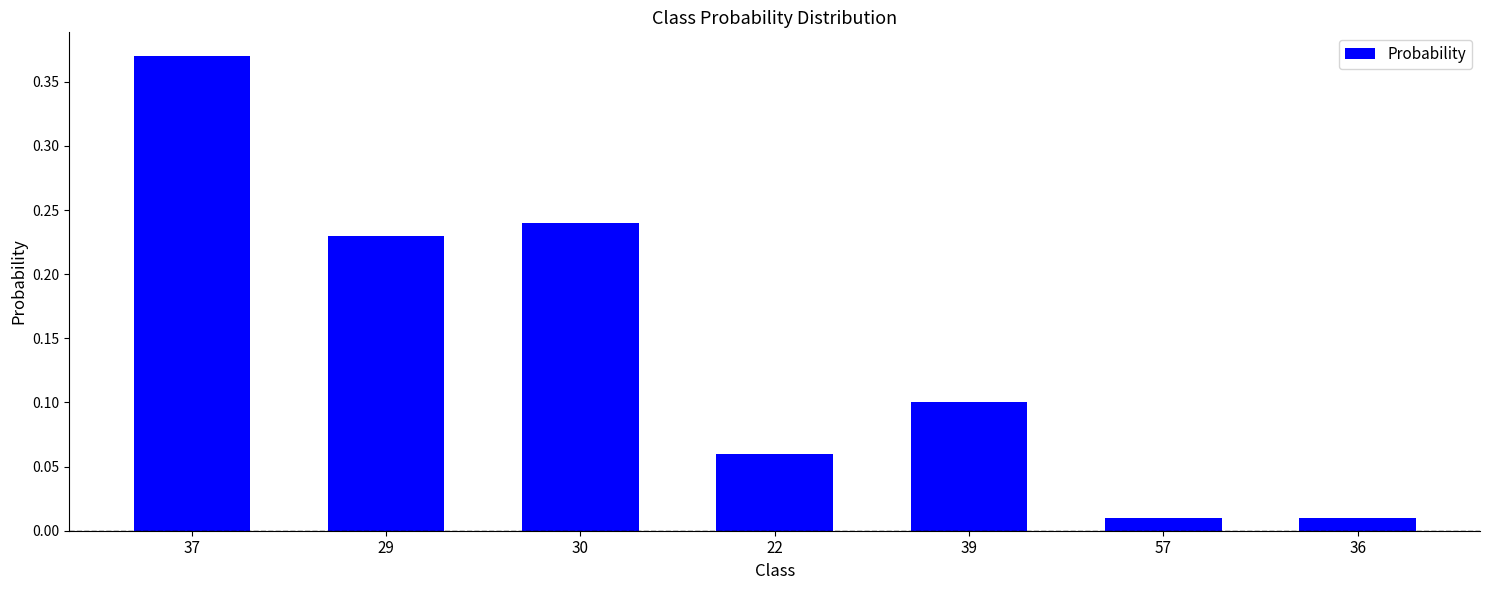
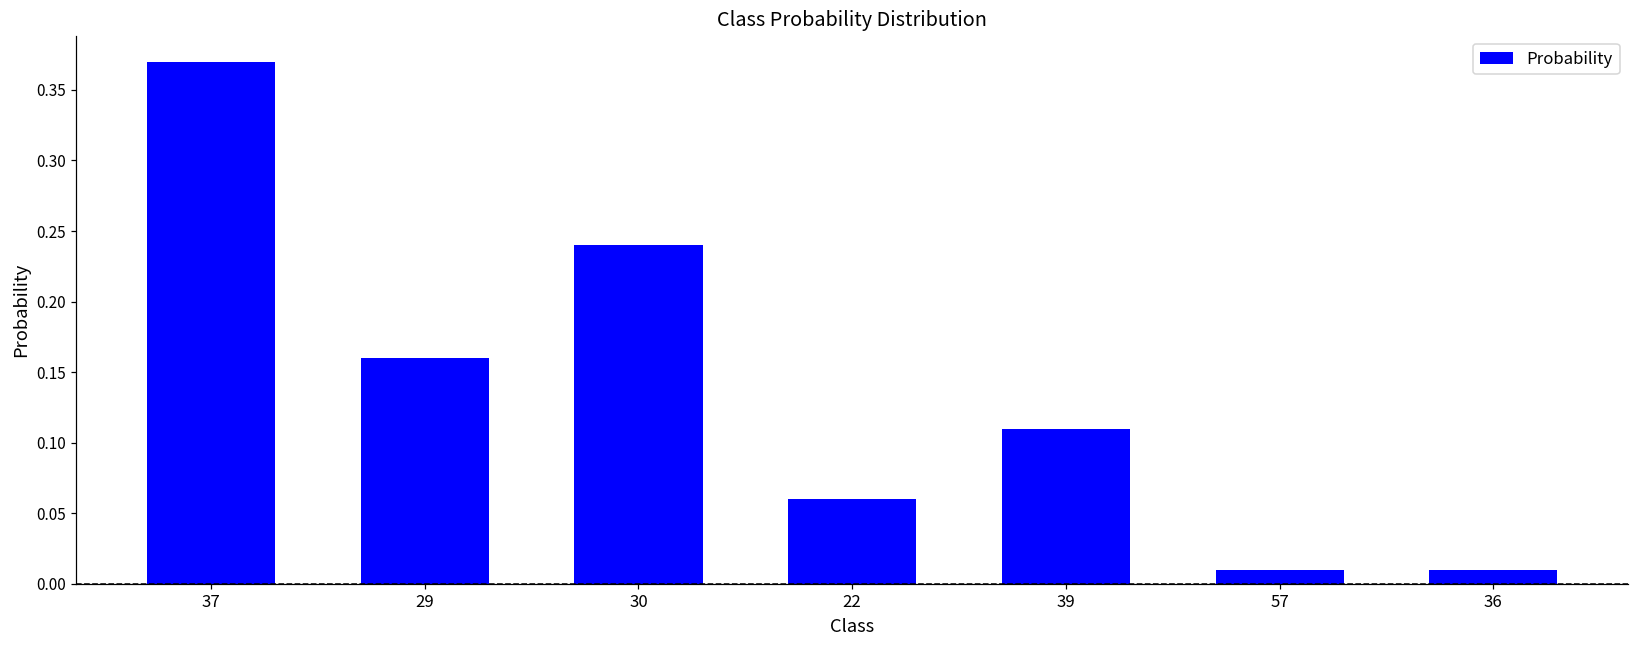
  {
    "37": 0.37,
-   "29": 0.23,
+   "29": 0.16,
    "30": 0.24,
    "22": 0.06,
-   "39": 0.10,
+   "39": 0.11,
    "57": 0.01,
    "36": 0.01
  }
